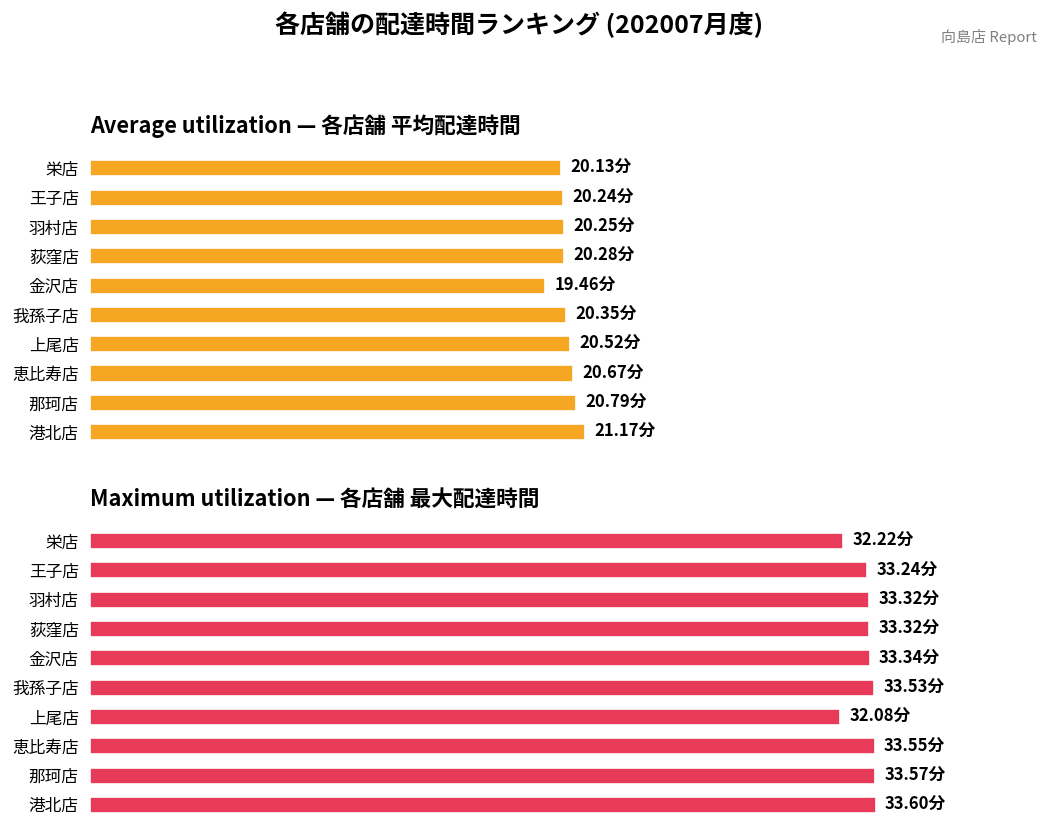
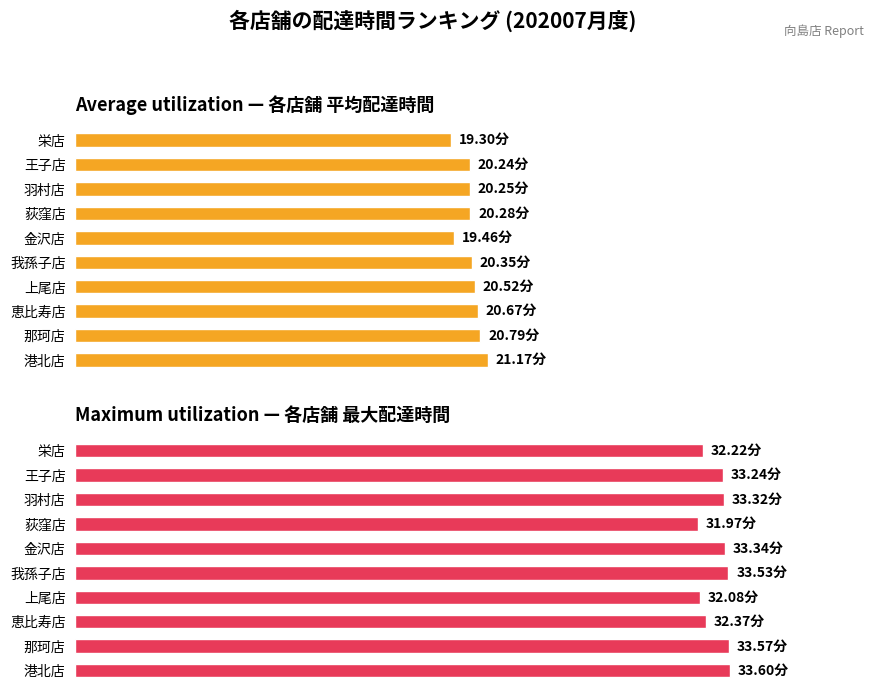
  {
    "Average utilization — 各店舗 平均配達時間": {
-     "栄店": "20.13分",
+     "栄店": "19.30分",
      "王子店": "20.24分",
      "羽村店": "20.25分",
      "荻窪店": "20.28分",
      "金沢店": "19.46分",
      "我孫子店": "20.35分",
      "上尾店": "20.52分",
      "恵比寿店": "20.67分",
      "那珂店": "20.79分",
      "港北店": "21.17分"
    },
    "Maximum utilization — 各店舗 最大配達時間": {
      "栄店": "32.22分",
      "王子店": "33.24分",
      "羽村店": "33.32分",
-     "荻窪店": "33.32分",
+     "荻窪店": "31.97分",
      "金沢店": "33.34分",
      "我孫子店": "33.53分",
      "上尾店": "32.08分",
-     "恵比寿店": "33.55分",
+     "恵比寿店": "32.37分",
      "那珂店": "33.57分",
      "港北店": "33.60分"
    }
  }
